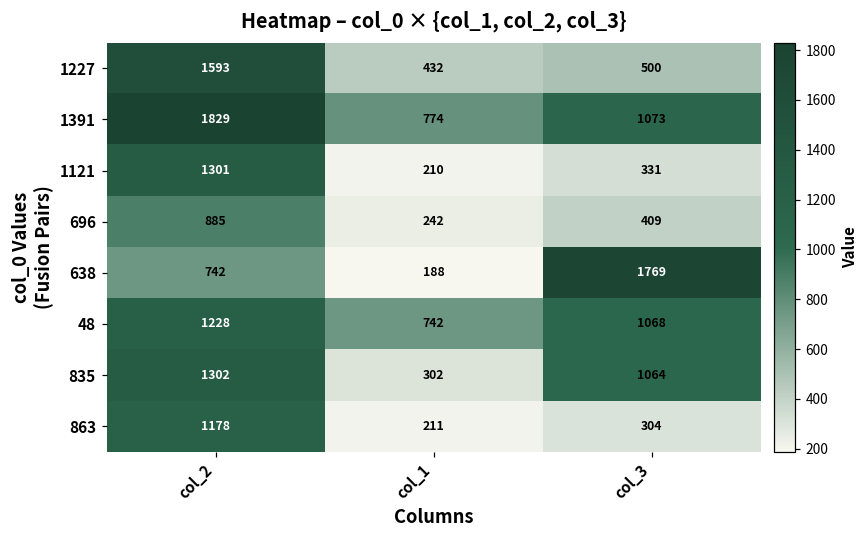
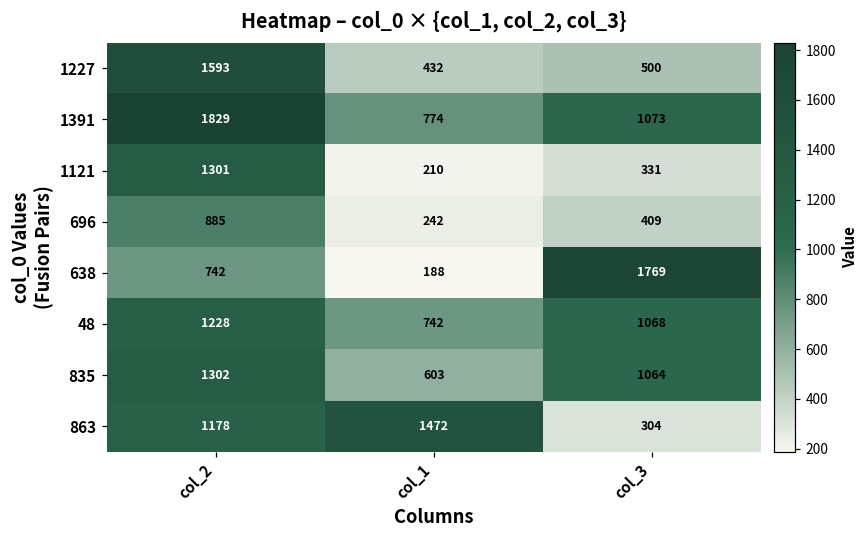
  {
    "1227": {
      "col_2": 1593,
      "col_1": 432,
      "col_3": 500
    },
    "1391": {
      "col_2": 1829,
      "col_1": 774,
      "col_3": 1073
    },
    "1121": {
      "col_2": 1301,
      "col_1": 210,
      "col_3": 331
    },
    "696": {
      "col_2": 885,
      "col_1": 242,
      "col_3": 409
    },
    "638": {
      "col_2": 742,
      "col_1": 188,
      "col_3": 1769
    },
    "48": {
      "col_2": 1228,
      "col_1": 742,
      "col_3": 1068
    },
    "835": {
      "col_2": 1302,
-     "col_1": 302,
+     "col_1": 603,
      "col_3": 1064
    },
    "863": {
      "col_2": 1178,
-     "col_1": 211,
+     "col_1": 1472,
      "col_3": 304
    }
  }
